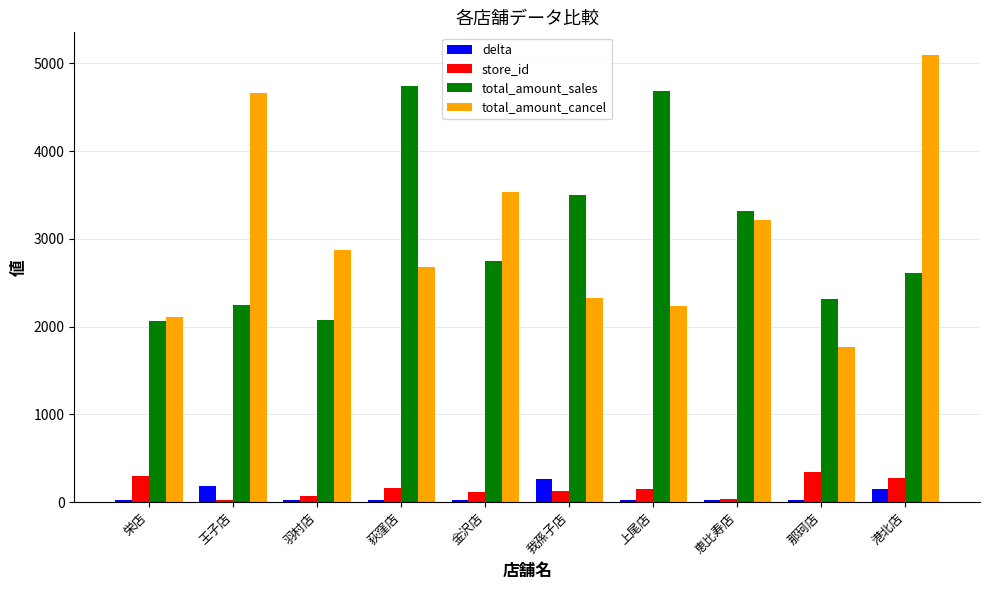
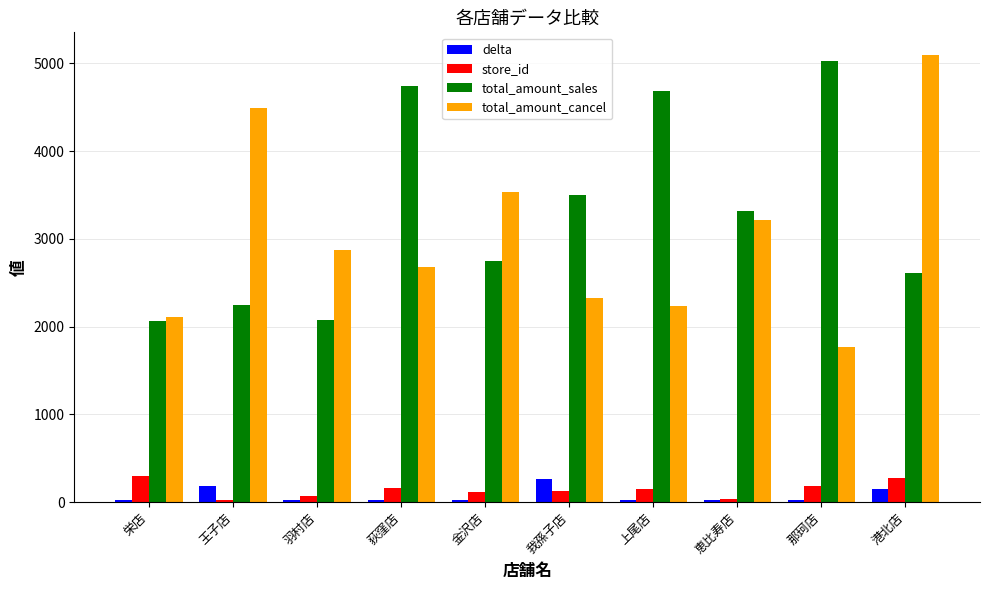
  {
    "delta": {
      "王子店": 200,
      "我孫子店": 300,
      "港北店": 200
    },
    "store_id": {
      "栄店": 300,
      "羽村店": 100,
      "荻窪店": 200,
      "金沢店": 100,
      "我孫子店": 100,
      "上尾店": 200,
      "恵比寿店": 0,
-     "那珂店": 300,
+     "那珂店": 200,
      "港北店": 300
    },
    "total_amount_sales": {
      "栄店": 2100,
      "王子店": 2300,
      "羽村店": 2100,
      "荻窪店": 4700,
      "金沢店": 2800,
      "我孫子店": 3500,
      "上尾店": 4700,
      "恵比寿店": 3300,
-     "那珂店": 2300,
+     "那珂店": 5000,
      "港北店": 2600
    },
    "total_amount_cancel": {
      "栄店": 2100,
-     "王子店": 4700,
+     "王子店": 4500,
      "羽村店": 2900,
      "荻窪店": 2700,
      "金沢店": 3500,
      "我孫子店": 2300,
      "上尾店": 2200,
      "恵比寿店": 3200,
      "那珂店": 1800,
      "港北店": 5100
    }
  }
